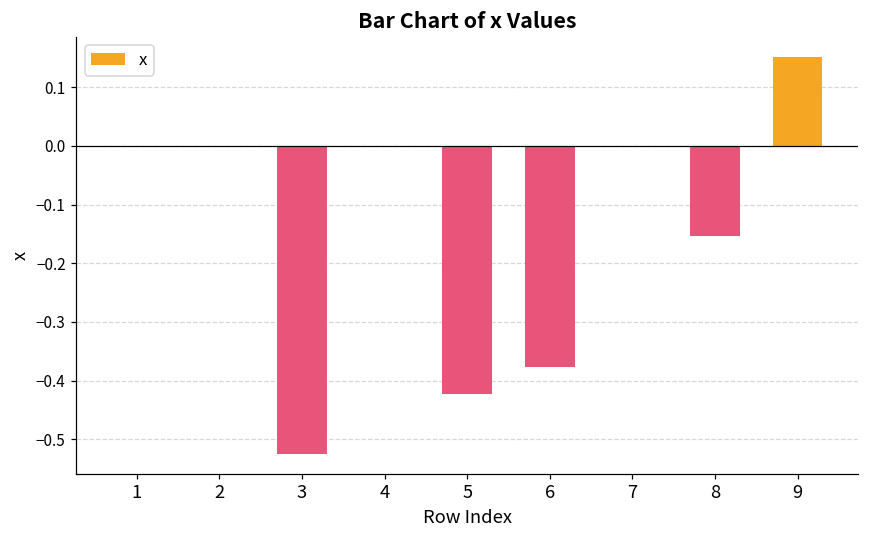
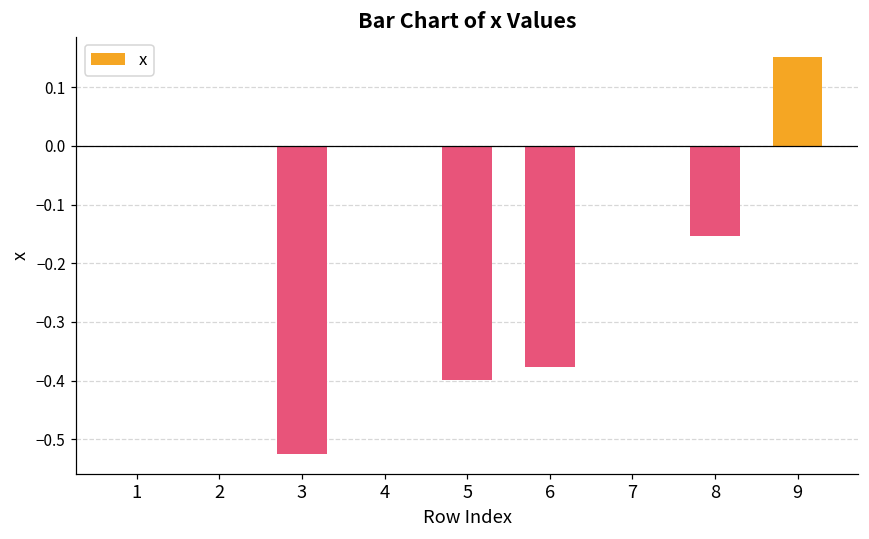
  {
    "1": 0.00,
    "2": 0.00,
    "3": -0.52,
    "4": 0.00,
-   "5": -0.42,
+   "5": -0.40,
    "6": -0.38,
    "7": 0.00,
    "8": -0.15,
    "9": 0.15
  }
